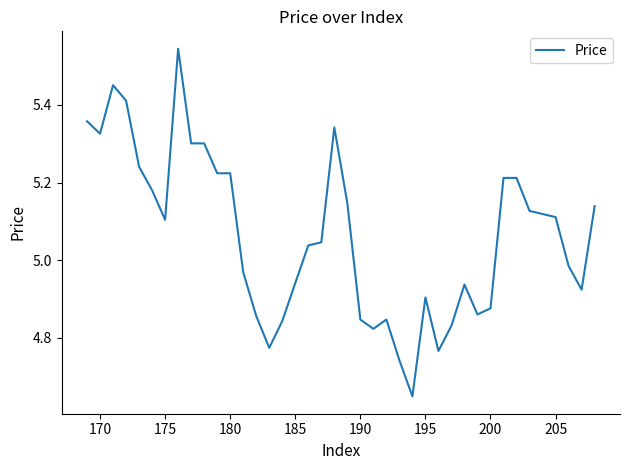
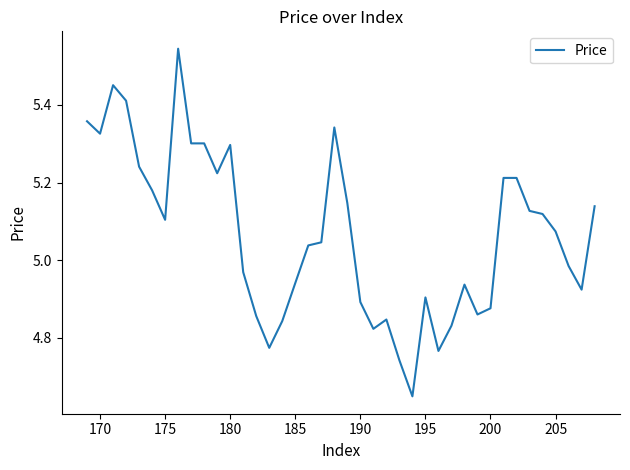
  {
    "170": 5.33,
    "175": 5.10,
-   "180": 5.22,
+   "180": 5.30,
    "185": 4.94,
-   "190": 4.85,
+   "190": 4.89,
    "195": 4.90,
    "200": 4.88,
-   "205": 5.11
+   "205": 5.07
  }
